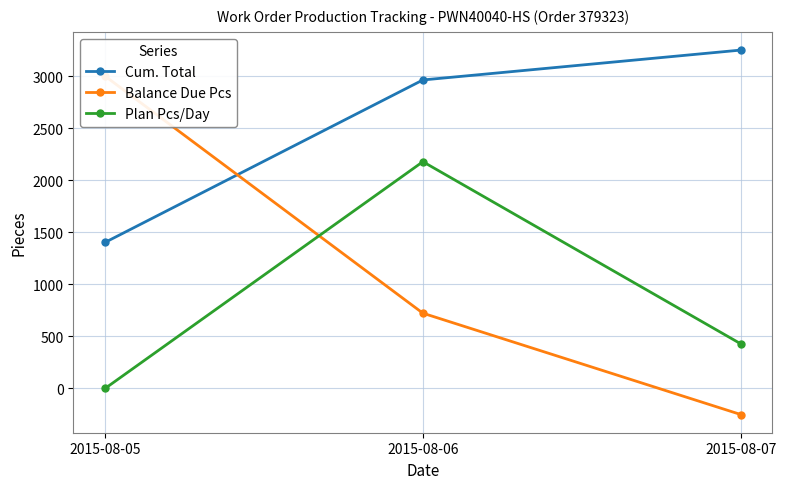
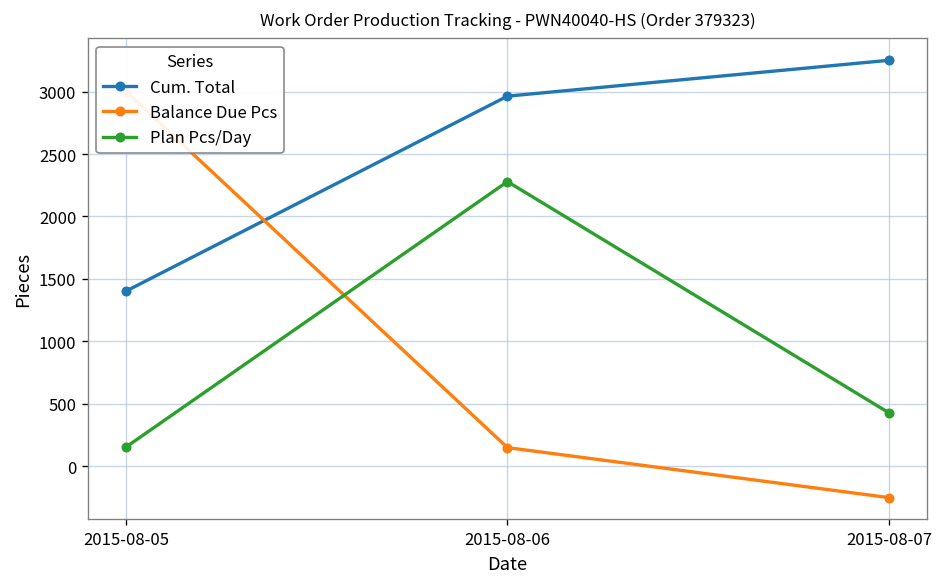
  {
    "Cum. Total": {
      "2015-08-05": 1400,
      "2015-08-06": 2960,
      "2015-08-07": 3250
    },
    "Balance Due Pcs": {
-     "2015-08-06": 720,
+     "2015-08-06": 150,
      "2015-08-07": -250
    },
    "Plan Pcs/Day": {
-     "2015-08-05": 0,
-     "2015-08-06": 2180,
+     "2015-08-05": 160,
+     "2015-08-06": 2280,
      "2015-08-07": 430
    }
  }
